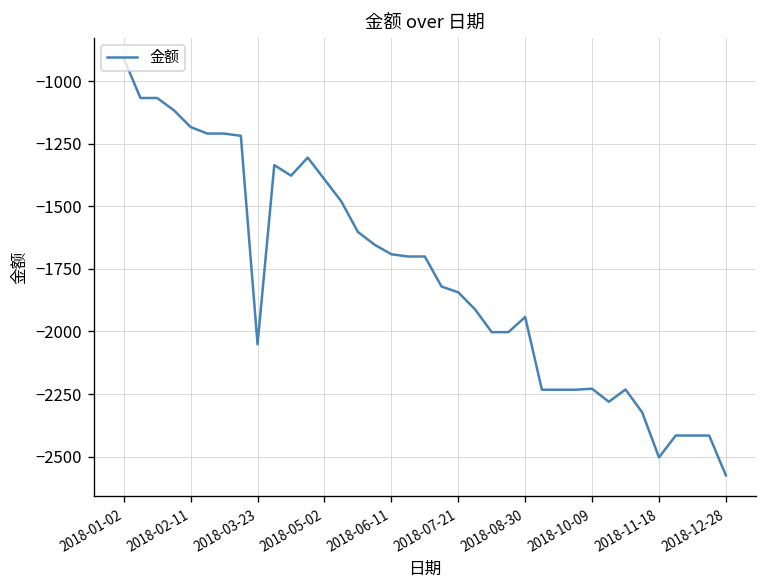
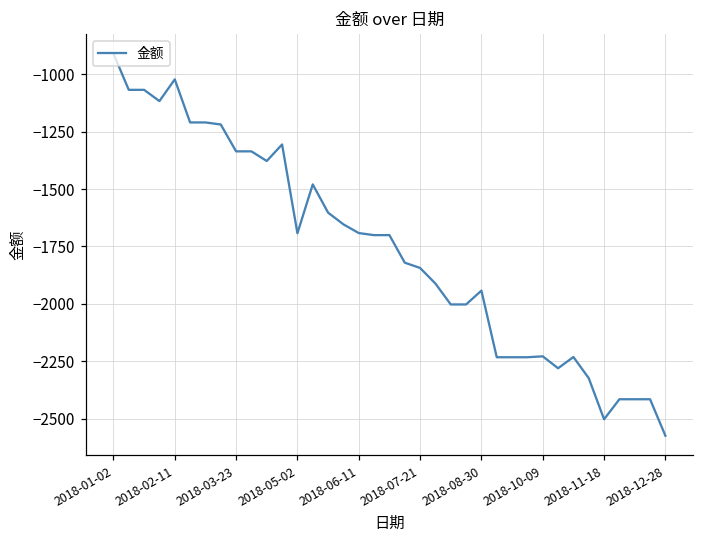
  {
-   "2018-02-11": -1180,
-   "2018-03-23": -2050,
-   "2018-05-02": -1390,
+   "2018-02-11": -1020,
+   "2018-03-23": -1340,
+   "2018-05-02": -1690,
    "2018-06-11": -1690,
    "2018-07-21": -1840,
    "2018-08-30": -1940,
    "2018-10-09": -2230,
    "2018-11-18": -2500,
    "2018-12-28": -2570
  }
